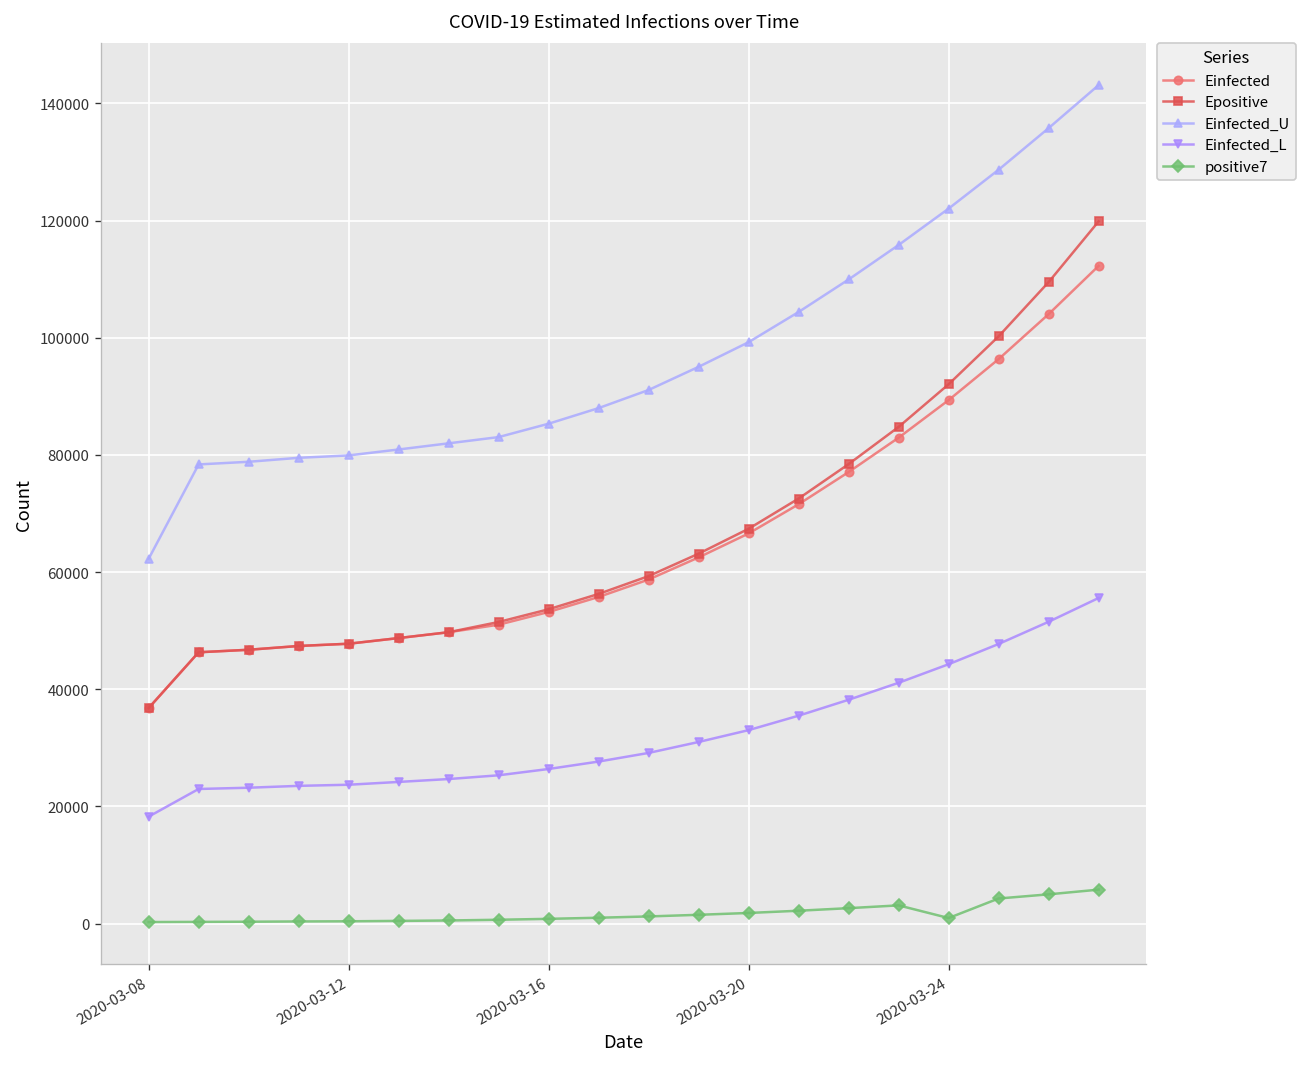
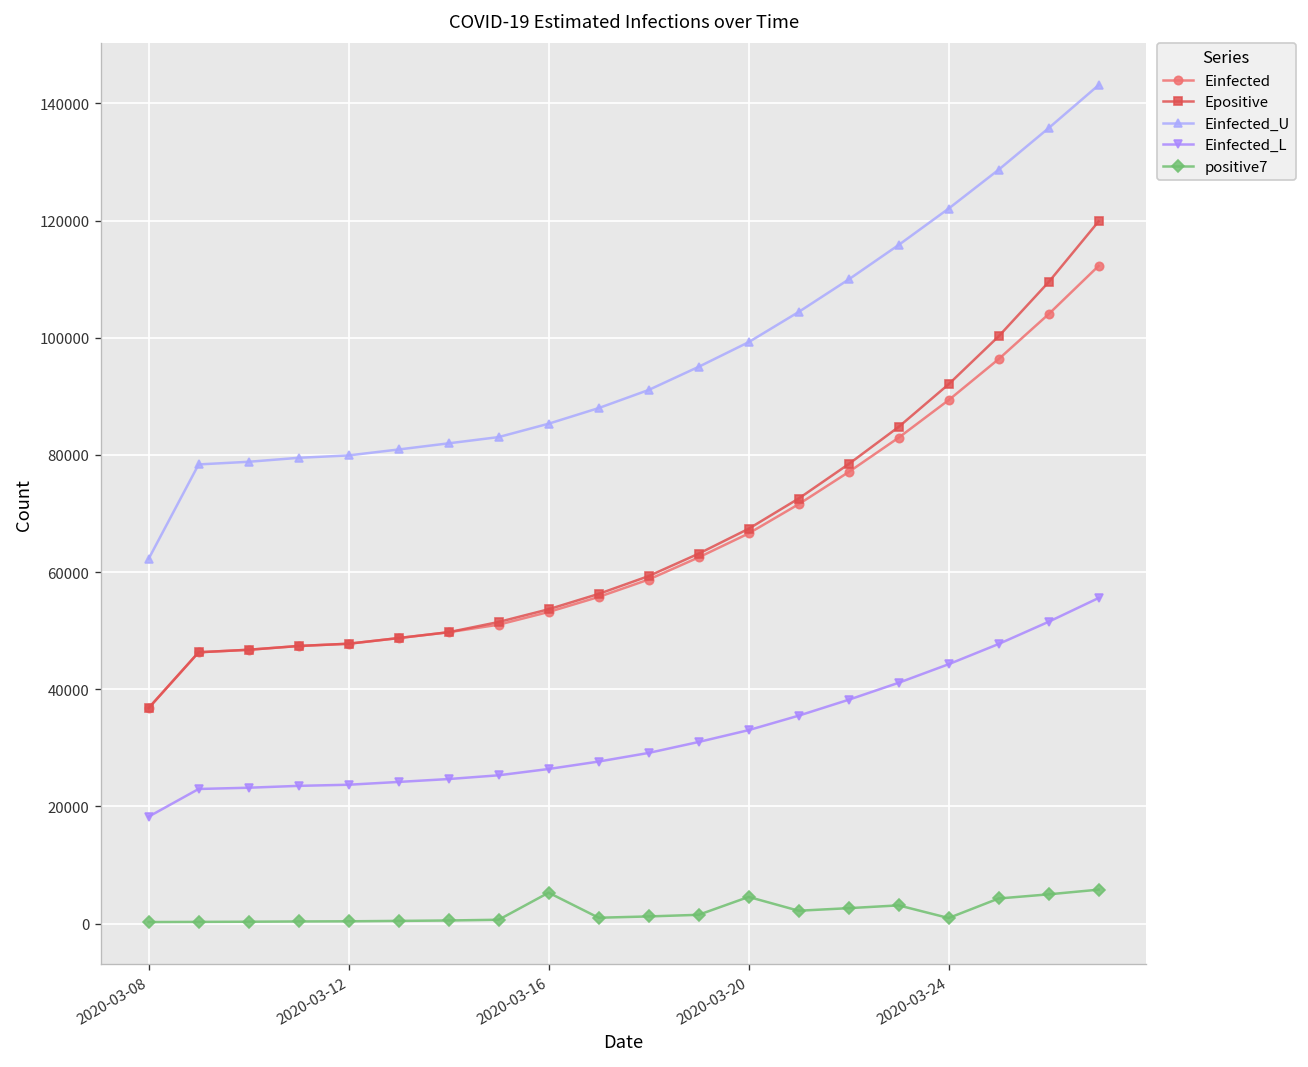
  {
    "positive7": {
      "2020-03-08": 0,
      "2020-03-12": 0,
-     "2020-03-16": 1000,
-     "2020-03-20": 2000,
+     "2020-03-16": 5000,
+     "2020-03-20": 5000,
      "2020-03-24": 1000
    }
  }
